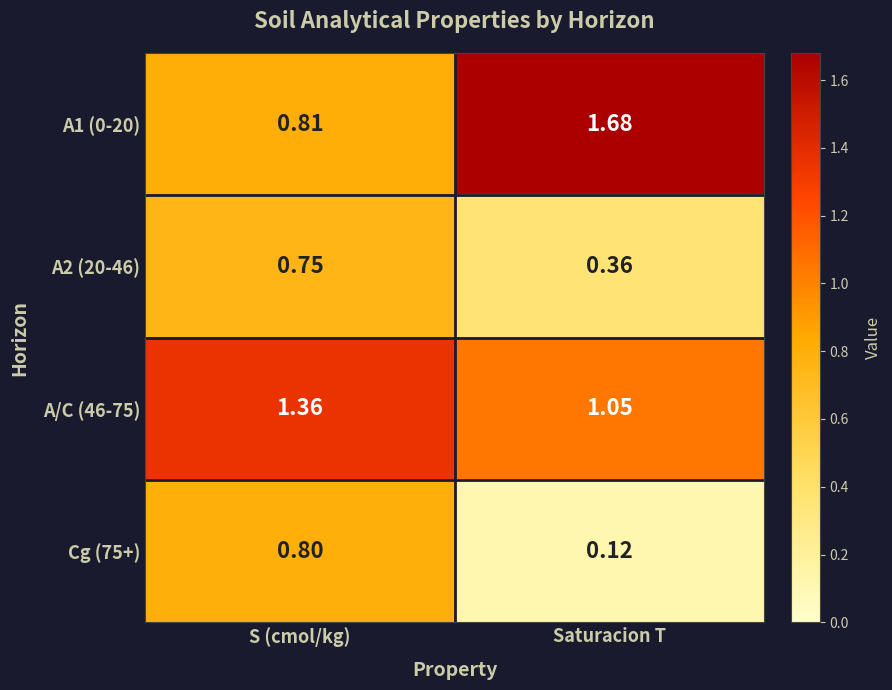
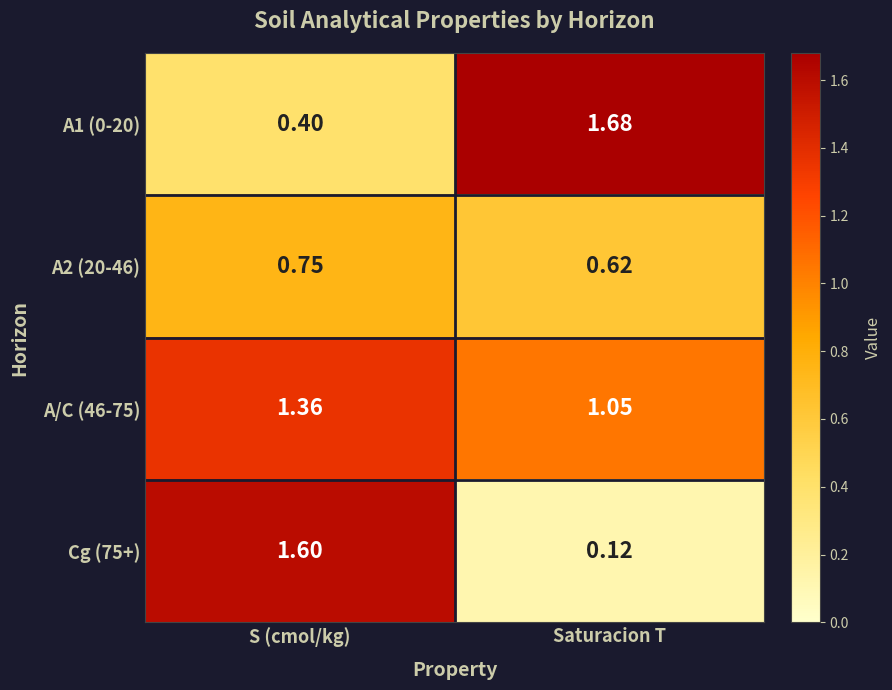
  {
    "A1 (0-20)": {
-     "S (cmol/kg)": 0.81,
+     "S (cmol/kg)": 0.40,
      "Saturacion T": 1.68
    },
    "A2 (20-46)": {
      "S (cmol/kg)": 0.75,
-     "Saturacion T": 0.36
+     "Saturacion T": 0.62
    },
    "A/C (46-75)": {
      "S (cmol/kg)": 1.36,
      "Saturacion T": 1.05
    },
    "Cg (75+)": {
-     "S (cmol/kg)": 0.80,
+     "S (cmol/kg)": 1.60,
      "Saturacion T": 0.12
    }
  }
